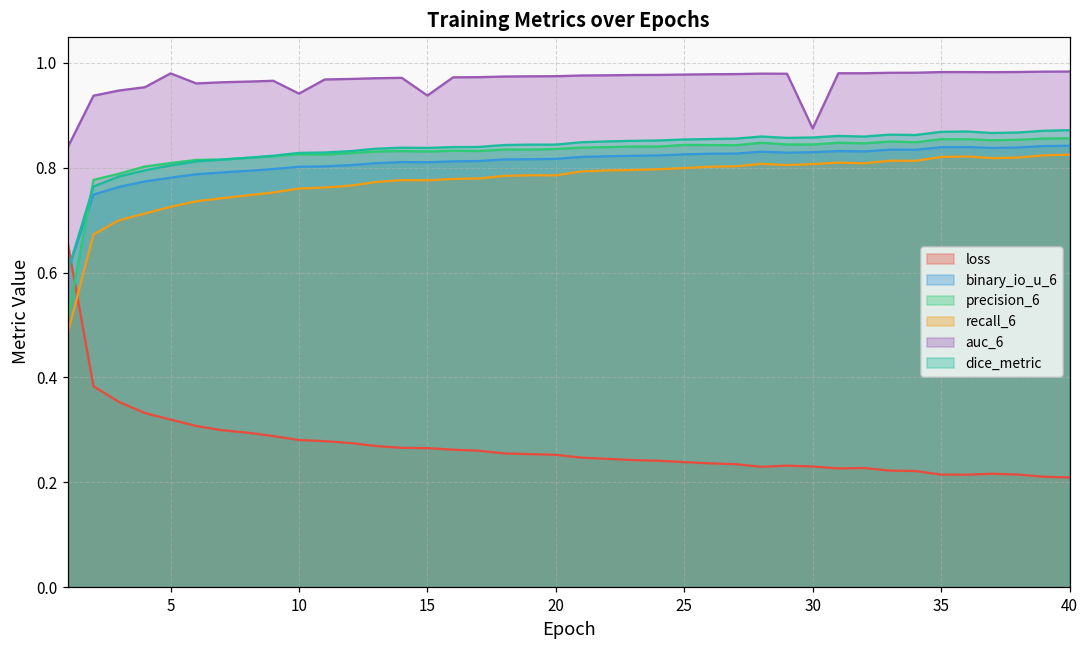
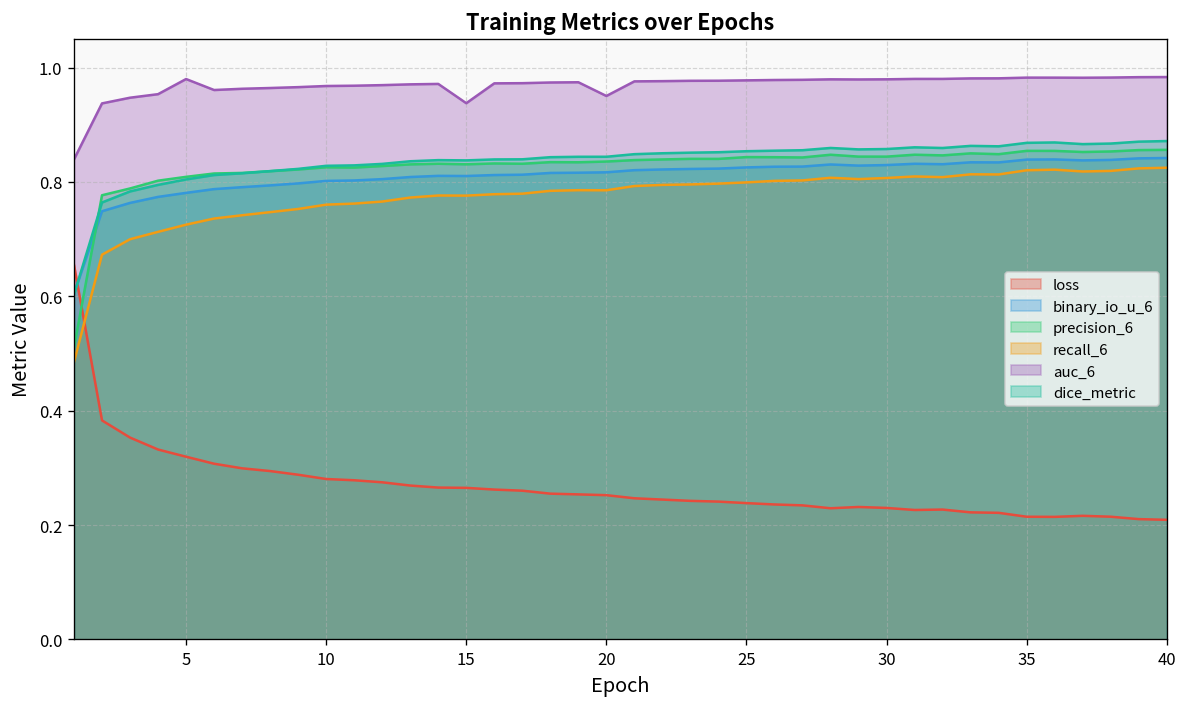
  {
    "auc_6": {
      "5": 0.98,
-     "10": 0.94,
+     "10": 0.97,
      "15": 0.94,
-     "20": 0.97,
+     "20": 0.95,
      "25": 0.98,
-     "30": 0.87,
+     "30": 0.98,
      "35": 0.98,
      "40": 0.98
    }
  }
